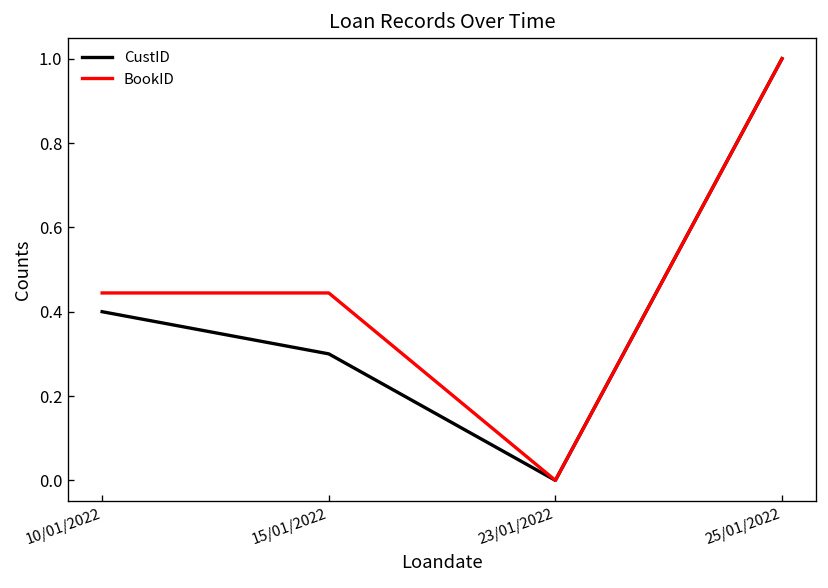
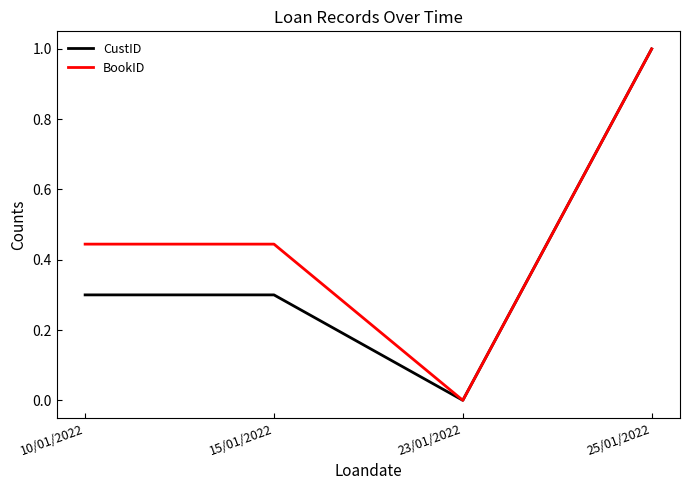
  {
    "CustID": {
-     "10/01/2022": 0.40,
+     "10/01/2022": 0.30,
      "15/01/2022": 0.30
    },
    "BookID": {
      "10/01/2022": 0.44,
      "15/01/2022": 0.44
    }
  }
